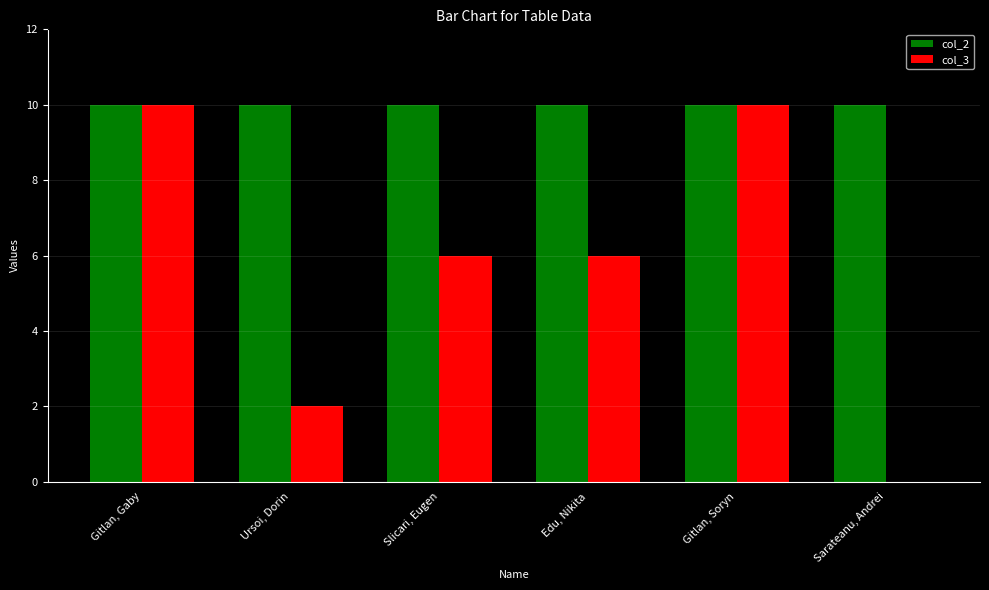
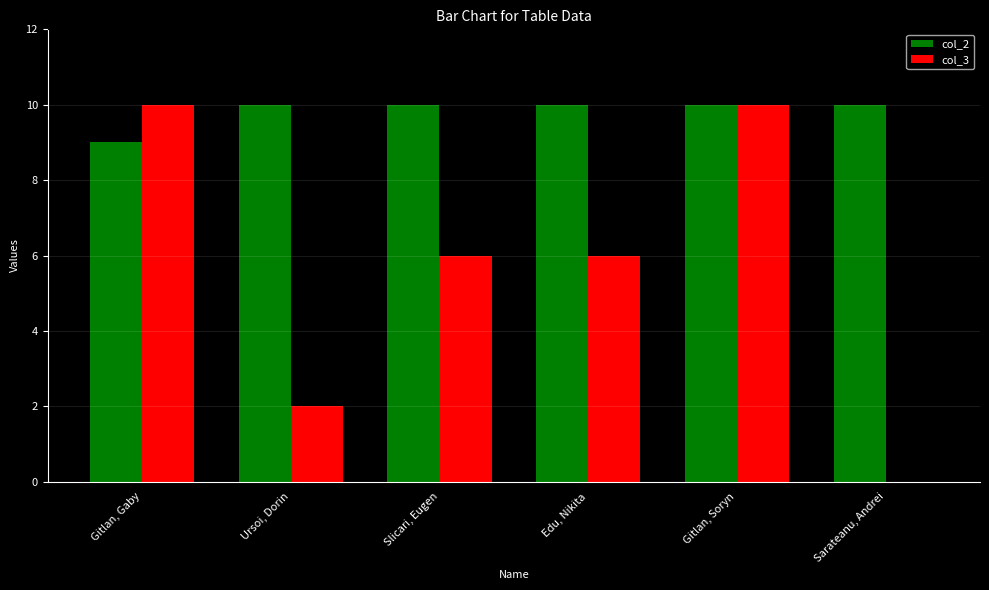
  {
    "col_2": {
-     "Gitlan, Gaby": 10,
+     "Gitlan, Gaby": 9,
      "Ursoi, Dorin": 10,
      "Slicari, Eugen": 10,
      "Edu, Nikita": 10,
      "Gitlan, Soryn": 10,
      "Sarateanu, Andrei": 10
    },
    "col_3": {
      "Gitlan, Gaby": 10,
      "Ursoi, Dorin": 2,
      "Slicari, Eugen": 6,
      "Edu, Nikita": 6,
      "Gitlan, Soryn": 10,
      "Sarateanu, Andrei": 0
    }
  }
